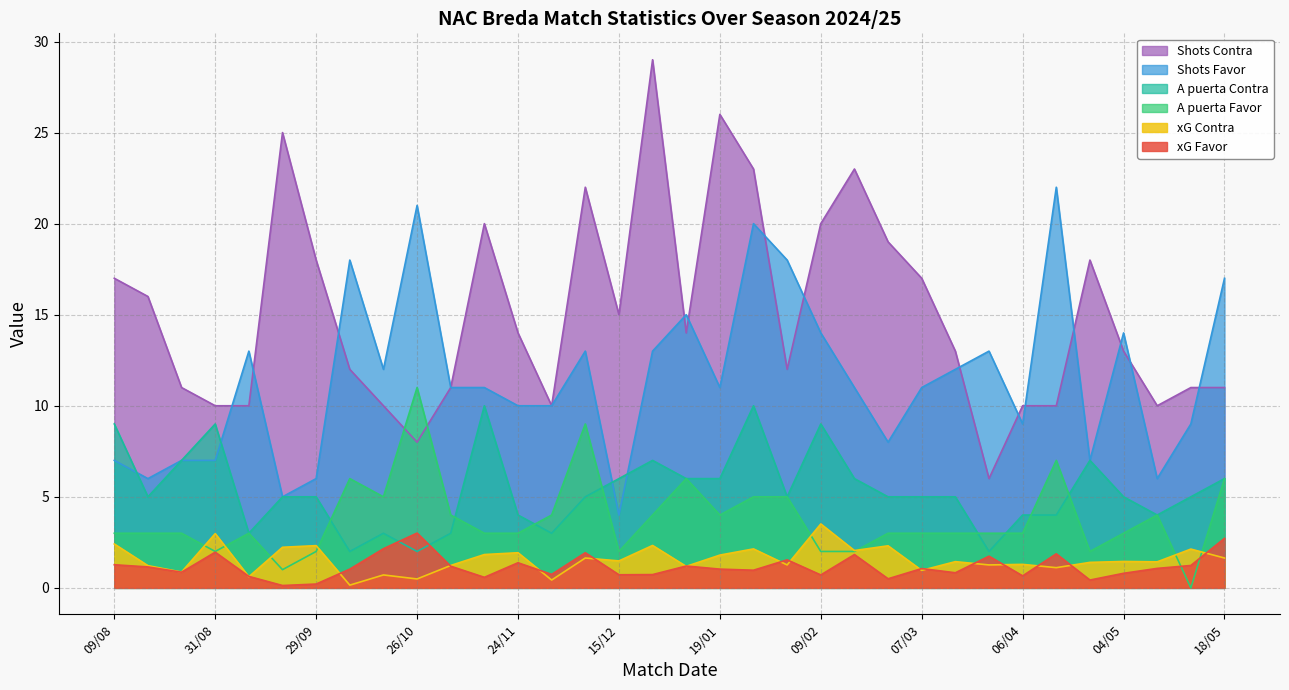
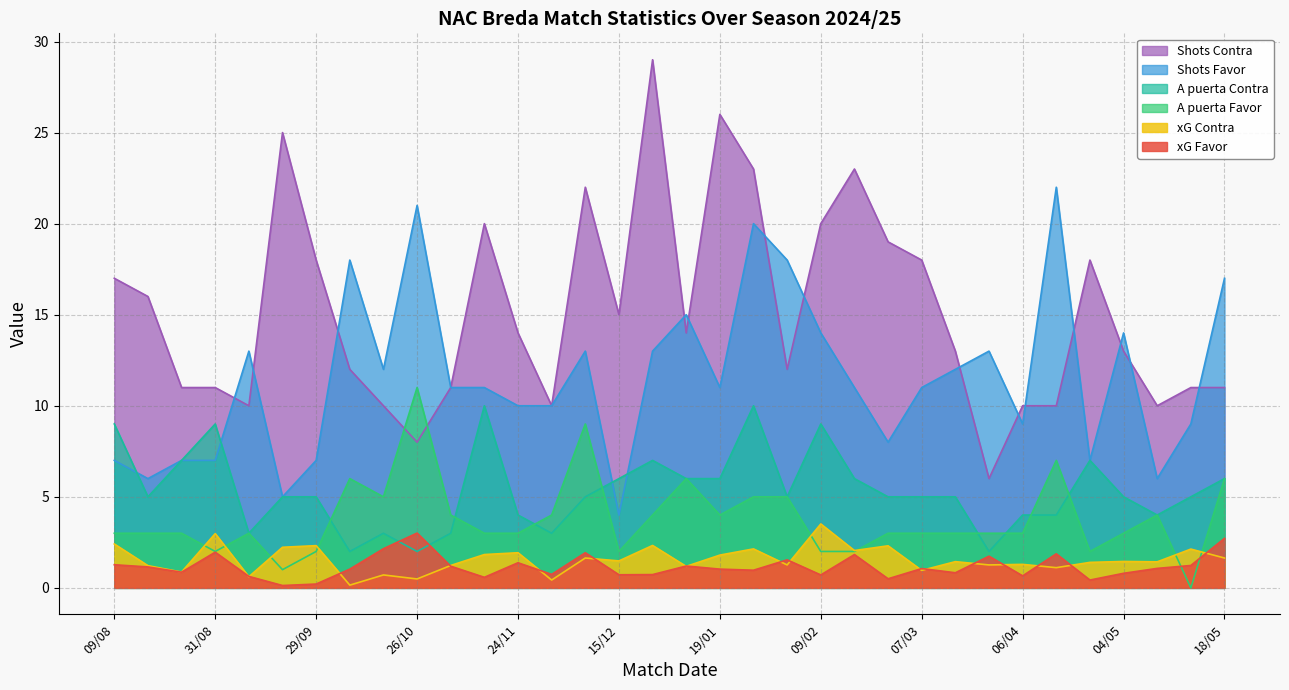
  {
    "Shots Contra": {
      "09/08": 17,
-     "31/08": 10,
+     "31/08": 11,
      "29/09": 18,
      "26/10": 8,
      "24/11": 14,
      "15/12": 15,
      "19/01": 26,
      "09/02": 20,
-     "07/03": 17,
+     "07/03": 18,
      "06/04": 10,
      "04/05": 13,
      "18/05": 11
    },
    "Shots Favor": {
      "09/08": 7,
      "31/08": 7,
-     "29/09": 6,
+     "29/09": 7,
      "26/10": 21,
      "24/11": 10,
      "15/12": 4,
      "19/01": 11,
      "09/02": 14,
      "07/03": 11,
      "06/04": 9,
      "04/05": 14,
      "18/05": 17
    },
    "xG Contra": {
      "09/08": 2.4,
      "31/08": 3,
      "29/09": 2.3,
      "26/10": 0.5,
      "24/11": 2,
      "15/12": 1.5,
      "19/01": 1.8,
      "09/02": 3.5,
      "06/04": 1.3,
      "04/05": 1.5,
      "18/05": 1.6
    },
    "xG Favor": {
      "09/08": 1.3,
      "29/09": 0.2,
      "26/10": 3,
      "24/11": 1.4,
      "15/12": 0.7,
      "19/01": 1,
      "09/02": 0.7,
      "06/04": 0.7,
      "04/05": 0.8,
      "18/05": 2.7
    }
  }
